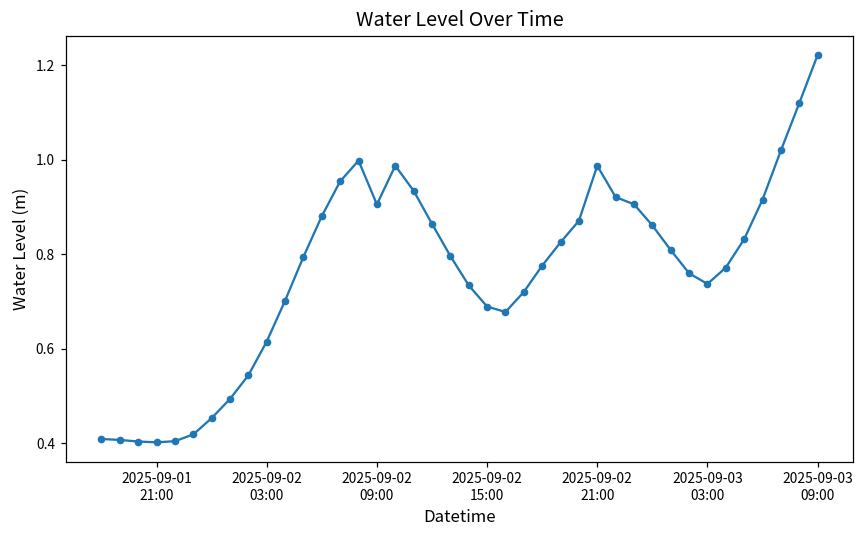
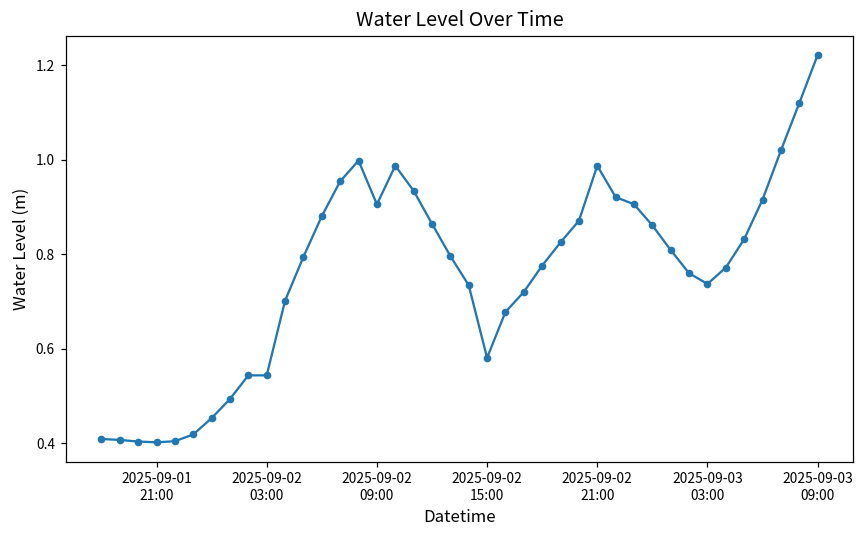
  {
    "2025-09-01 21:00": 0.40,
-   "2025-09-02 03:00": 0.62,
+   "2025-09-02 03:00": 0.54,
    "2025-09-02 09:00": 0.91,
-   "2025-09-02 15:00": 0.69,
+   "2025-09-02 15:00": 0.58,
    "2025-09-02 21:00": 0.99,
    "2025-09-03 03:00": 0.74,
    "2025-09-03 09:00": 1.22
  }
